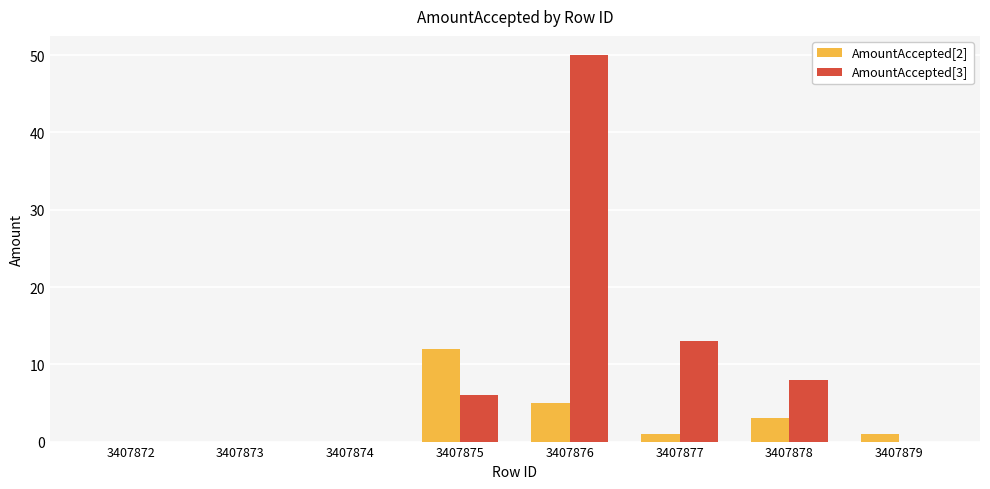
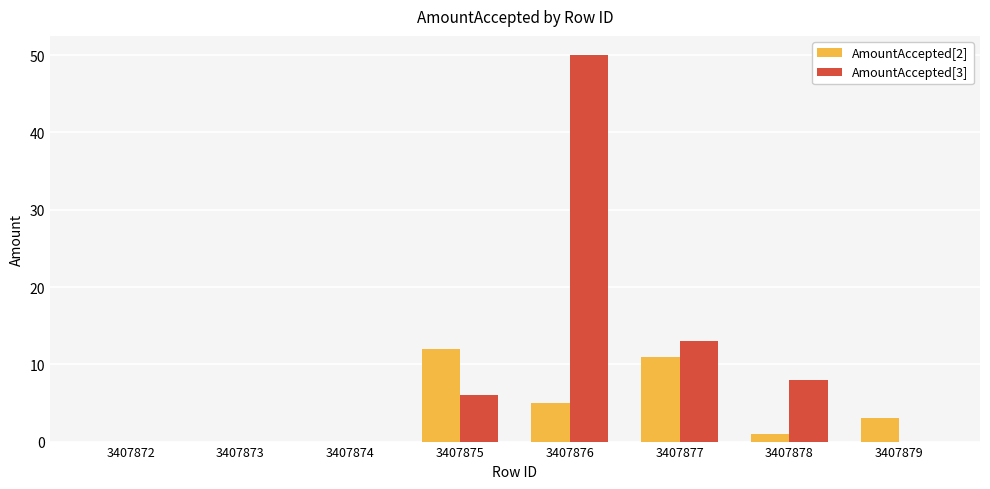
  {
    "AmountAccepted[2]": {
      "3407872": 0,
      "3407873": 0,
      "3407874": 0,
      "3407875": 12,
      "3407876": 5,
-     "3407877": 1,
-     "3407878": 3,
-     "3407879": 1
+     "3407877": 11,
+     "3407878": 1,
+     "3407879": 3
    },
    "AmountAccepted[3]": {
      "3407872": 0,
      "3407873": 0,
      "3407874": 0,
      "3407875": 6,
      "3407876": 50,
      "3407877": 13,
      "3407878": 8,
      "3407879": 0
    }
  }
